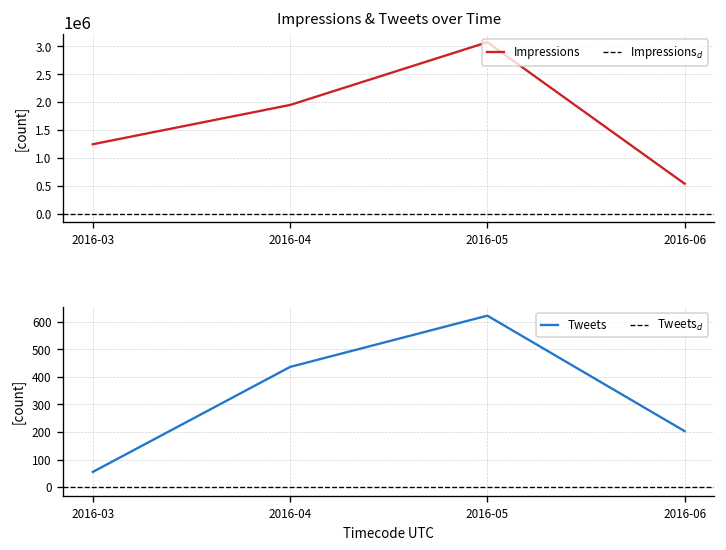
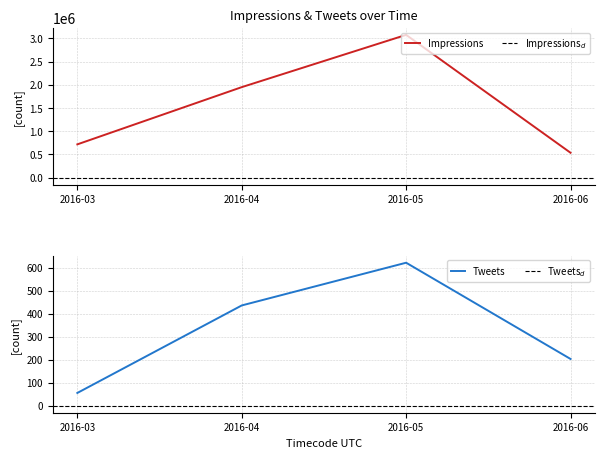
  {
    "Impressions & Tweets over Time": {
-     "2016-03": 1200000,
+     "2016-03": 700000,
      "2016-04": 1900000,
      "2016-06": 500000
    }
  }
